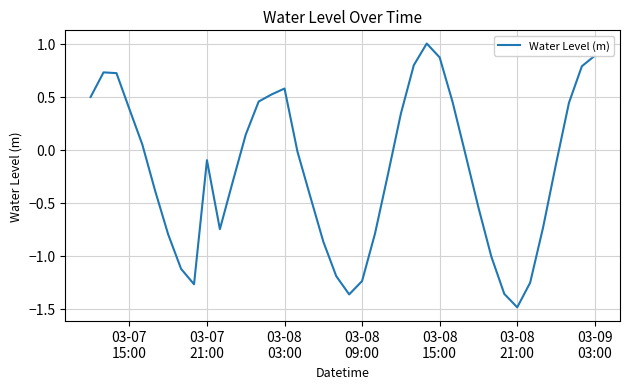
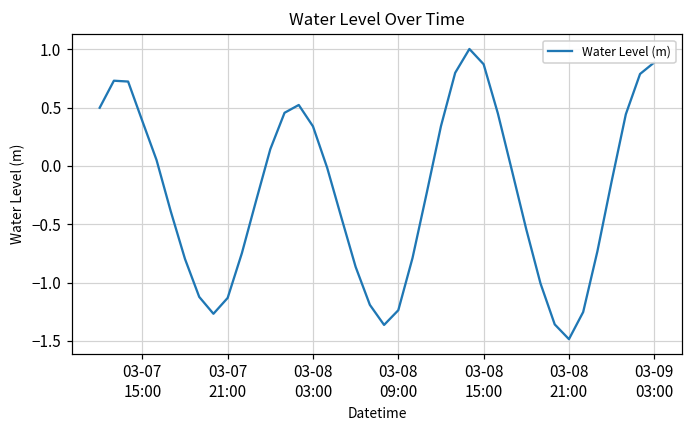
  {
    "03-07 15:00": 0.39,
-   "03-07 21:00": -0.10,
-   "03-08 03:00": 0.58,
+   "03-07 21:00": -1.13,
+   "03-08 03:00": 0.34,
    "03-08 09:00": -1.24,
    "03-08 15:00": 0.87,
    "03-08 21:00": -1.49
  }
